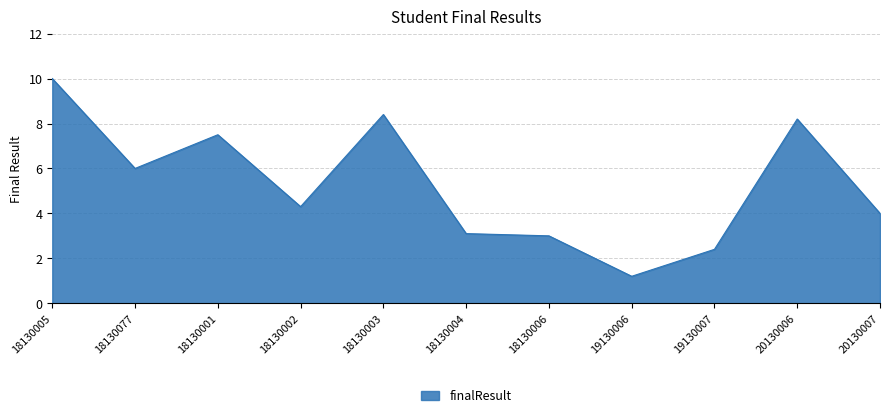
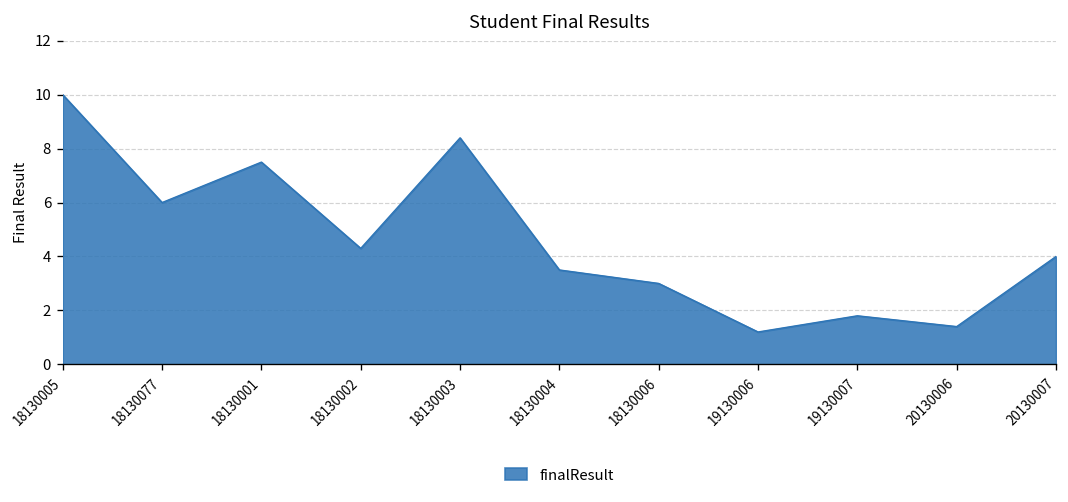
  {
    "18130005": 10.0,
    "18130077": 6.0,
    "18130001": 7.5,
    "18130002": 4.3,
    "18130003": 8.4,
-   "18130004": 3.1,
+   "18130004": 3.5,
    "18130006": 3.0,
    "19130006": 1.2,
-   "19130007": 2.4,
-   "20130006": 8.2,
+   "19130007": 1.8,
+   "20130006": 1.4,
    "20130007": 4.0
  }
